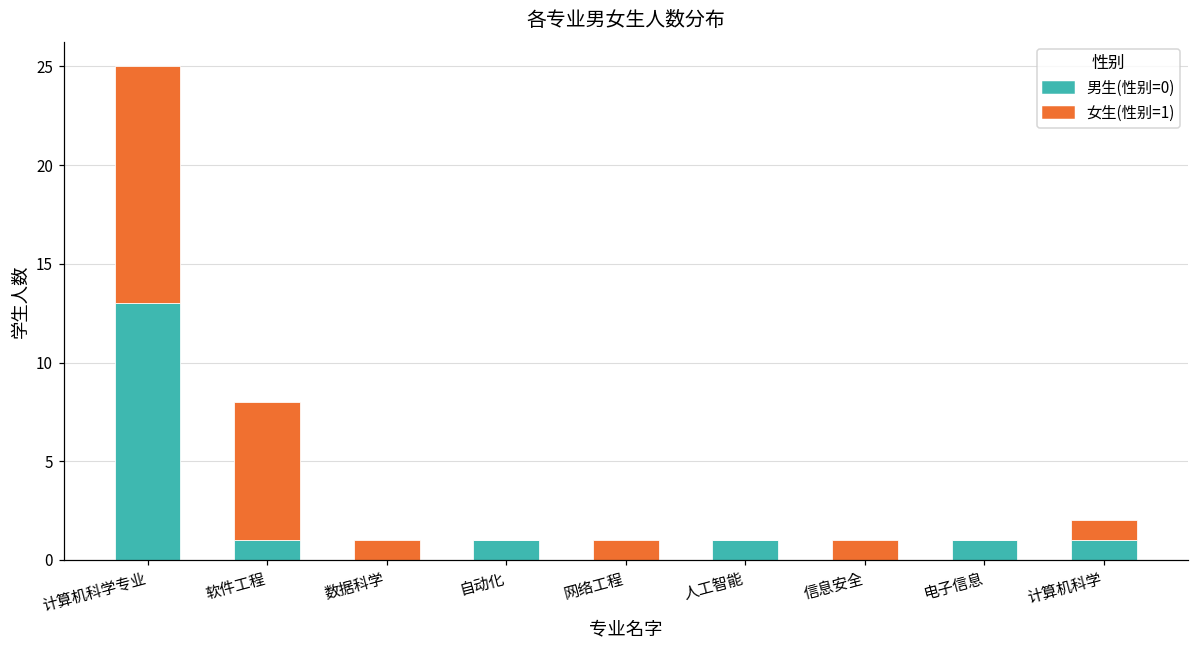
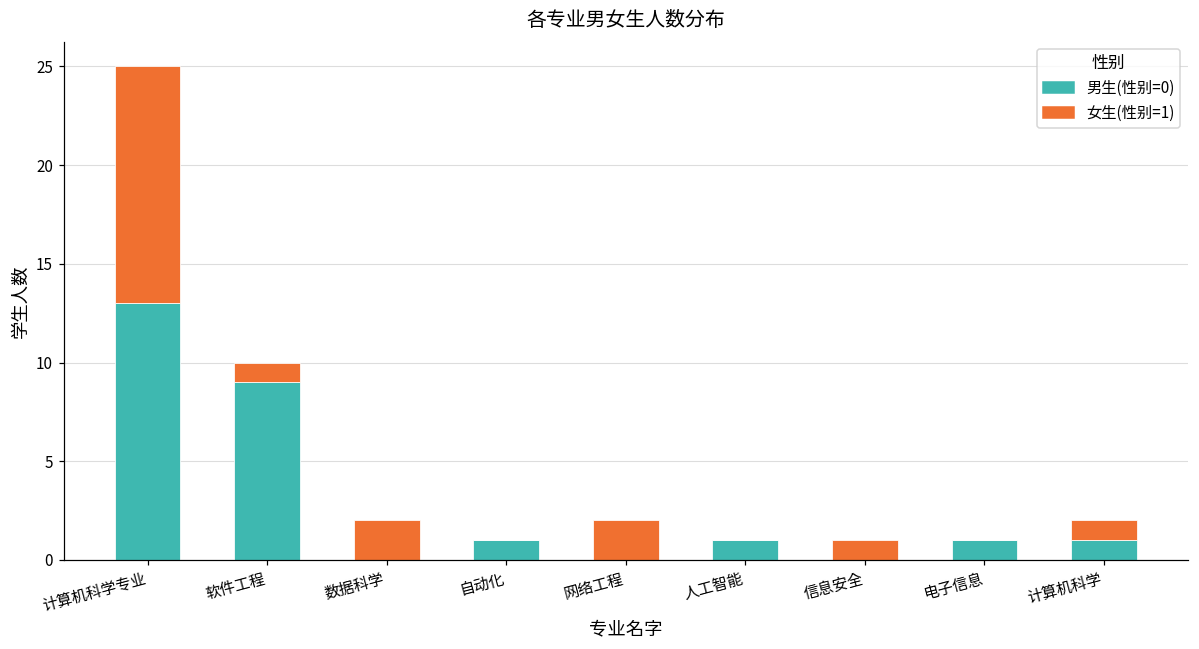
  {
    "男生(性别=0)": {
      "计算机科学专业": 13,
-     "软件工程": 1,
+     "软件工程": 9,
      "数据科学": 0,
      "自动化": 1,
      "网络工程": 0,
      "人工智能": 1,
      "信息安全": 0,
      "电子信息": 1,
      "计算机科学": 1
    },
    "女生(性别=1)": {
      "计算机科学专业": 12,
-     "软件工程": 7,
-     "数据科学": 1,
+     "软件工程": 1,
+     "数据科学": 2,
      "自动化": 0,
-     "网络工程": 1,
+     "网络工程": 2,
      "人工智能": 0,
      "信息安全": 1,
      "电子信息": 0,
      "计算机科学": 1
    }
  }
